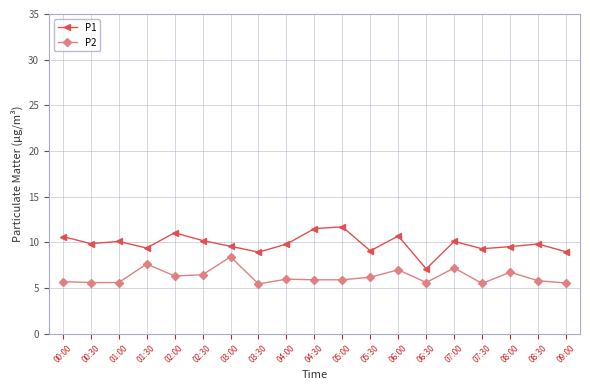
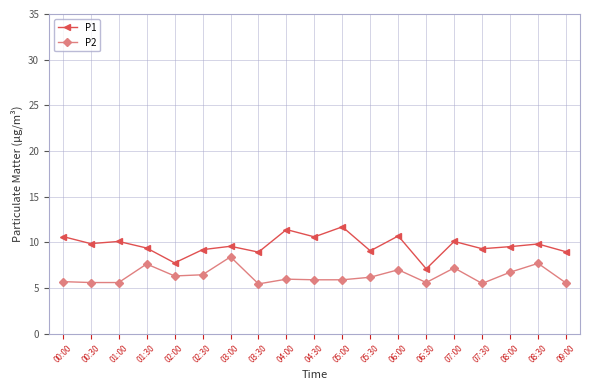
  {
    "P1": {
      "00:00": 11,
      "00:30": 10,
      "01:00": 10,
      "01:30": 9,
-     "02:00": 11,
-     "02:30": 10,
+     "02:00": 8,
+     "02:30": 9,
      "03:00": 10,
      "03:30": 9,
-     "04:00": 10,
-     "04:30": 12,
+     "04:00": 11,
+     "04:30": 11,
      "05:00": 12,
      "05:30": 9,
      "06:00": 11,
      "06:30": 7,
      "07:00": 10,
      "07:30": 9,
      "08:00": 10,
      "08:30": 10,
      "09:00": 9
    },
    "P2": {
      "00:00": 6,
      "00:30": 6,
      "01:00": 6,
      "01:30": 8,
      "02:00": 6,
      "02:30": 6,
      "03:00": 8,
      "03:30": 5,
      "04:00": 6,
      "04:30": 6,
      "05:00": 6,
      "05:30": 6,
      "06:00": 7,
      "06:30": 6,
      "07:00": 7,
      "07:30": 6,
      "08:00": 7,
-     "08:30": 6,
+     "08:30": 8,
      "09:00": 6
    }
  }
